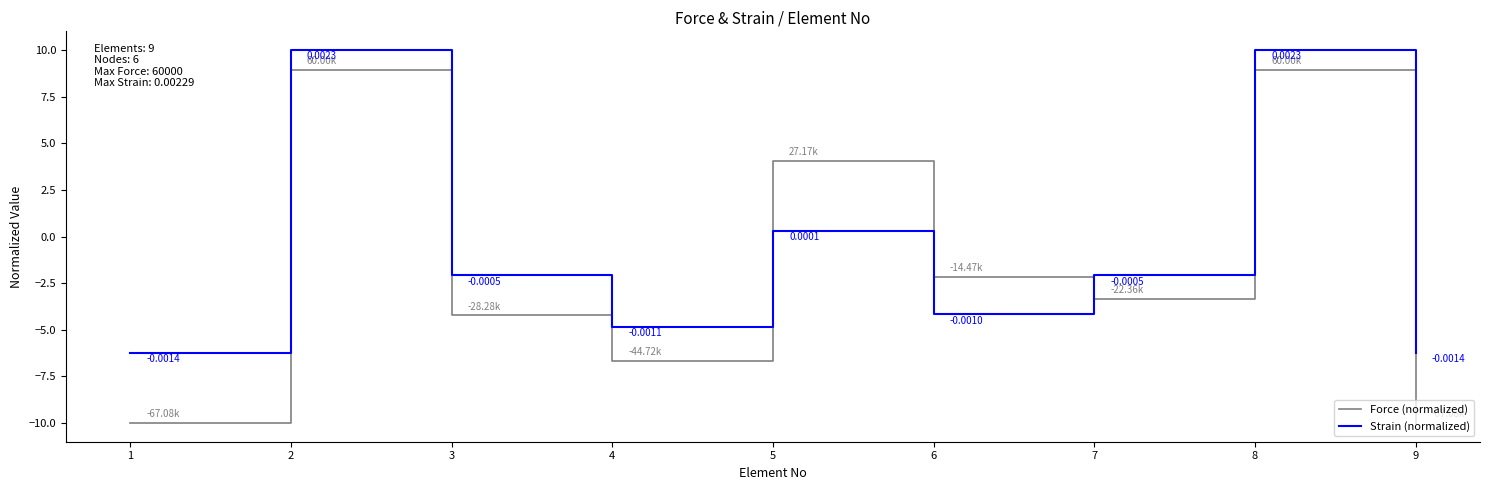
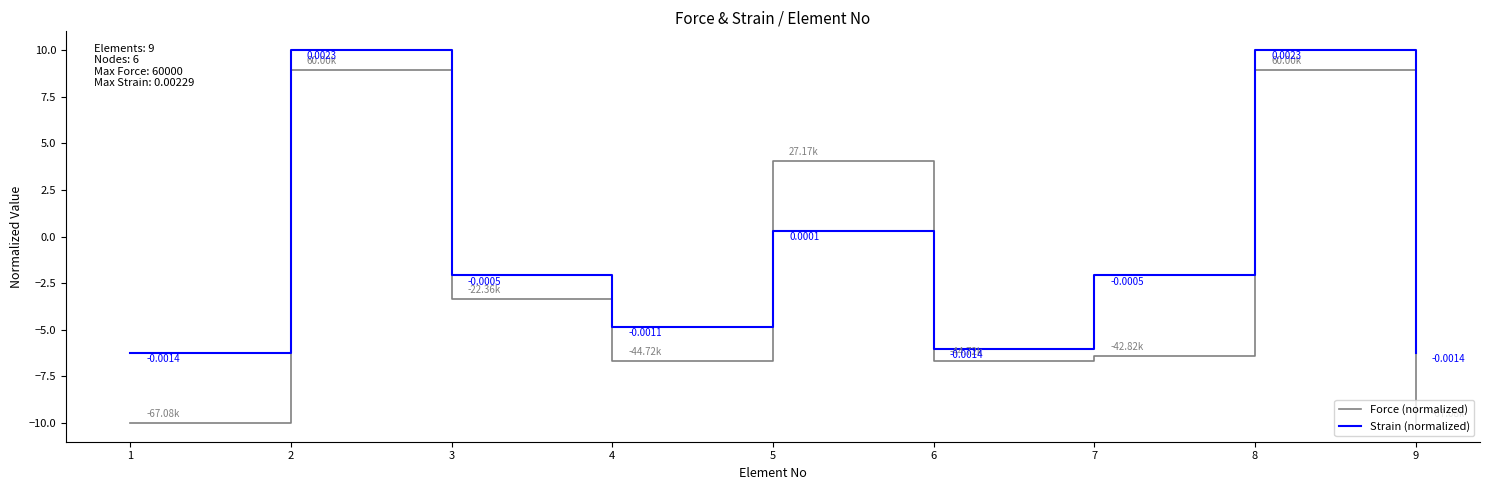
  {
    "Force (normalized)": {
-     "3": "-28.28k",
-     "6": "-14.47k",
-     "7": "-22.36k"
+     "3": "-22.36k",
+     "6": "-44.72k",
+     "7": "-42.82k"
    },
    "Strain (normalized)": {
-     "6": "-0.0010"
+     "6": "-0.0014"
    }
  }
